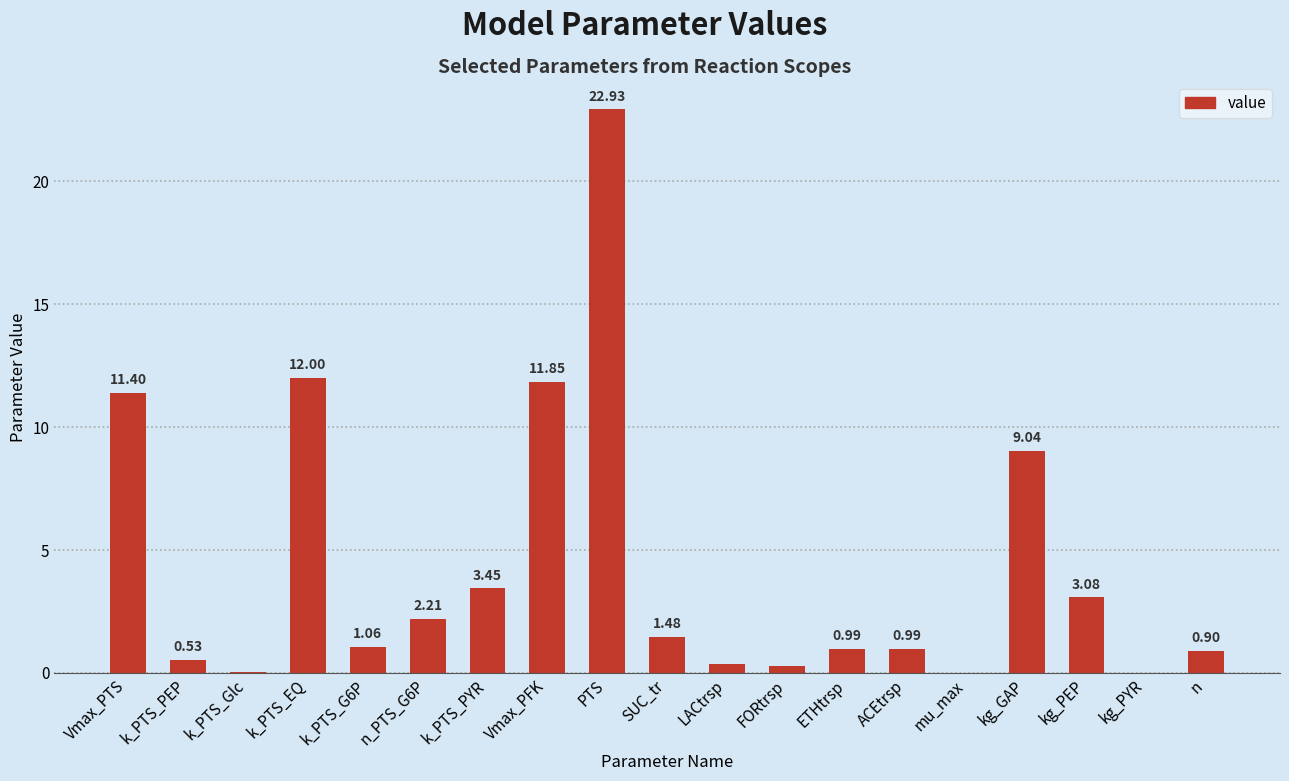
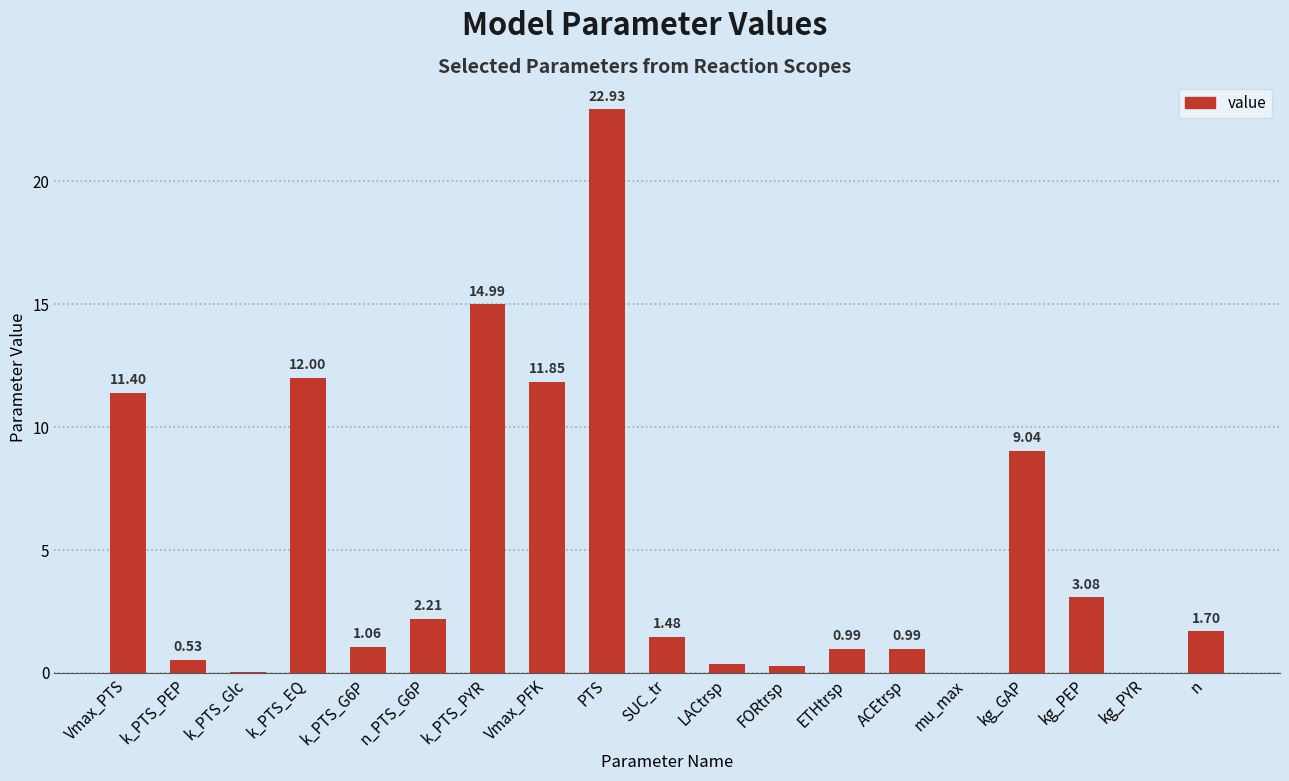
  {
    "Vmax_PTS": 11.40,
    "k_PTS_PEP": 0.53,
    "k_PTS_EQ": 12.00,
    "k_PTS_G6P": 1.06,
    "n_PTS_G6P": 2.21,
-   "k_PTS_PYR": 3.45,
+   "k_PTS_PYR": 14.99,
    "Vmax_PFK": 11.85,
    "PTS": 22.93,
    "SUC_tr": 1.48,
    "ETHtrsp": 0.99,
    "ACEtrsp": 0.99,
    "kg_GAP": 9.04,
    "kg_PEP": 3.08,
-   "n": 0.90
+   "n": 1.70
  }
